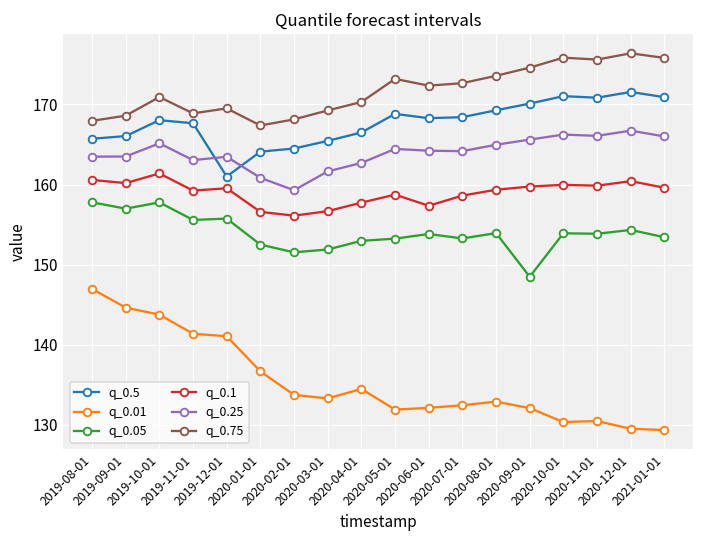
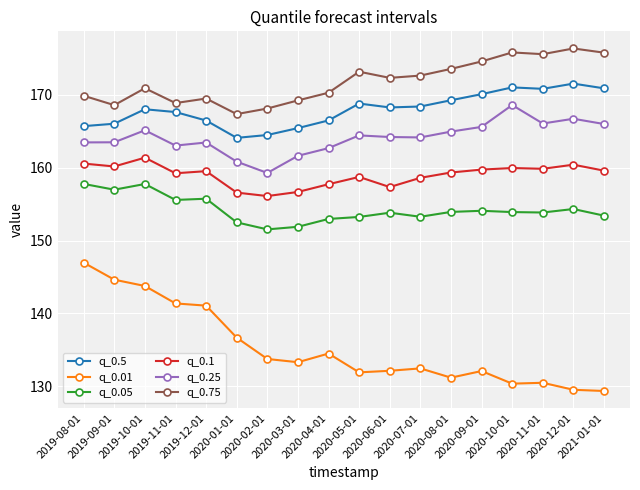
  {
    "q_0.5": {
      "2019-08-01": 166,
      "2019-09-01": 166,
      "2019-10-01": 168,
      "2019-11-01": 168,
-     "2019-12-01": 161,
+     "2019-12-01": 166,
      "2020-01-01": 164,
      "2020-02-01": 164,
      "2020-03-01": 165,
      "2020-04-01": 167,
      "2020-05-01": 169,
      "2020-06-01": 168,
      "2020-07-01": 168,
      "2020-08-01": 169,
      "2020-09-01": 170,
      "2020-10-01": 171,
      "2020-11-01": 171,
      "2020-12-01": 172,
      "2021-01-01": 171
    },
    "q_0.01": {
      "2019-08-01": 147,
      "2019-09-01": 145,
      "2019-10-01": 144,
      "2019-11-01": 141,
      "2019-12-01": 141,
      "2020-01-01": 137,
      "2020-02-01": 134,
      "2020-03-01": 133,
      "2020-04-01": 135,
      "2020-05-01": 132,
      "2020-06-01": 132,
      "2020-07-01": 132,
-     "2020-08-01": 133,
+     "2020-08-01": 131,
      "2020-09-01": 132,
      "2020-10-01": 130,
      "2020-11-01": 130,
      "2020-12-01": 130,
      "2021-01-01": 129
    },
    "q_0.05": {
      "2019-08-01": 158,
      "2019-09-01": 157,
      "2019-10-01": 158,
      "2019-11-01": 156,
      "2019-12-01": 156,
      "2020-01-01": 153,
      "2020-02-01": 152,
      "2020-03-01": 152,
      "2020-04-01": 153,
      "2020-05-01": 153,
      "2020-06-01": 154,
      "2020-07-01": 153,
      "2020-08-01": 154,
-     "2020-09-01": 148,
+     "2020-09-01": 154,
      "2020-10-01": 154,
      "2020-11-01": 154,
      "2020-12-01": 154,
      "2021-01-01": 153
    },
    "q_0.1": {
      "2019-08-01": 161,
      "2019-09-01": 160,
      "2019-10-01": 161,
      "2019-11-01": 159,
      "2019-12-01": 160,
      "2020-01-01": 157,
      "2020-02-01": 156,
      "2020-03-01": 157,
      "2020-04-01": 158,
      "2020-05-01": 159,
      "2020-06-01": 157,
      "2020-07-01": 159,
      "2020-08-01": 159,
      "2020-09-01": 160,
      "2020-10-01": 160,
      "2020-11-01": 160,
      "2020-12-01": 160,
      "2021-01-01": 160
    },
    "q_0.25": {
      "2019-08-01": 163,
      "2019-09-01": 164,
      "2019-10-01": 165,
      "2019-11-01": 163,
      "2019-12-01": 163,
      "2020-01-01": 161,
      "2020-02-01": 159,
      "2020-03-01": 162,
      "2020-04-01": 163,
      "2020-05-01": 164,
      "2020-06-01": 164,
      "2020-07-01": 164,
      "2020-08-01": 165,
      "2020-09-01": 166,
-     "2020-10-01": 166,
+     "2020-10-01": 169,
      "2020-11-01": 166,
      "2020-12-01": 167,
      "2021-01-01": 166
    },
    "q_0.75": {
-     "2019-08-01": 168,
+     "2019-08-01": 170,
      "2019-09-01": 169,
      "2019-10-01": 171,
      "2019-11-01": 169,
      "2019-12-01": 170,
      "2020-01-01": 167,
      "2020-02-01": 168,
      "2020-03-01": 169,
      "2020-04-01": 170,
      "2020-05-01": 173,
      "2020-06-01": 172,
      "2020-07-01": 173,
      "2020-08-01": 174,
      "2020-09-01": 175,
      "2020-10-01": 176,
      "2020-11-01": 176,
      "2020-12-01": 176,
      "2021-01-01": 176
    }
  }
